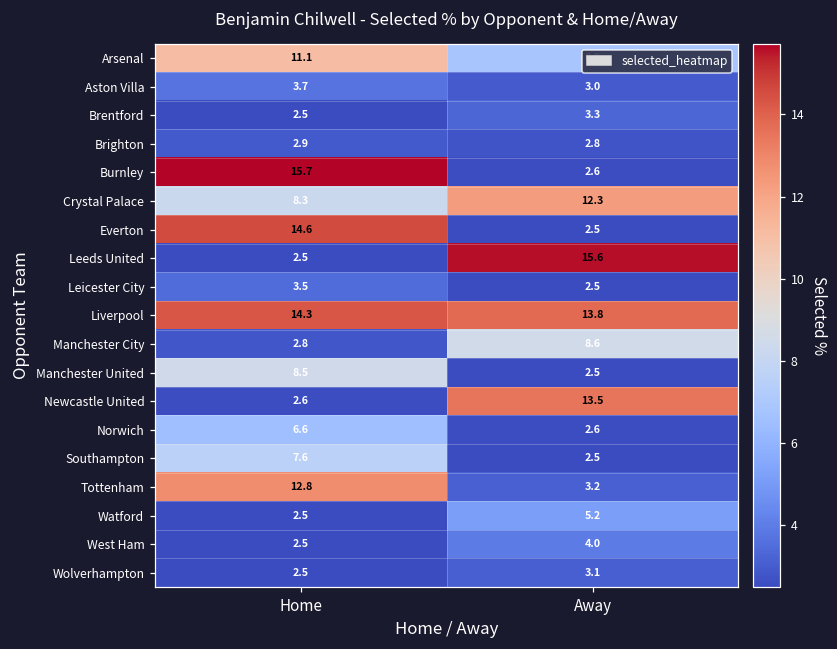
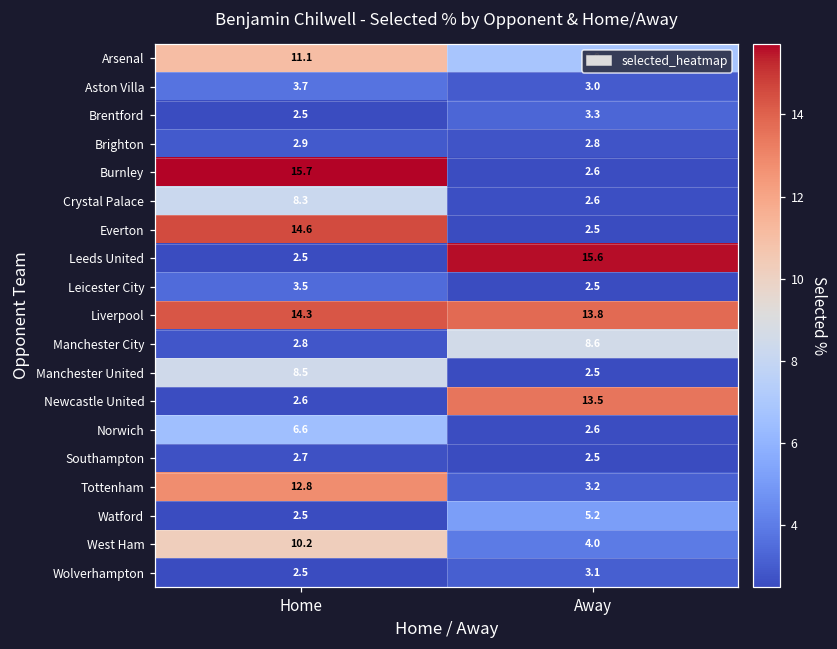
  {
    "Arsenal": {
      "Home": 11.1
    },
    "Aston Villa": {
      "Home": 3.7,
      "Away": 3.0
    },
    "Brentford": {
      "Home": 2.5,
      "Away": 3.3
    },
    "Brighton": {
      "Home": 2.9,
      "Away": 2.8
    },
    "Burnley": {
      "Home": 15.7,
      "Away": 2.6
    },
    "Crystal Palace": {
      "Home": 8.3,
-     "Away": 12.3
+     "Away": 2.6
    },
    "Everton": {
      "Home": 14.6,
      "Away": 2.5
    },
    "Leeds United": {
      "Home": 2.5,
      "Away": 15.6
    },
    "Leicester City": {
      "Home": 3.5,
      "Away": 2.5
    },
    "Liverpool": {
      "Home": 14.3,
      "Away": 13.8
    },
    "Manchester City": {
      "Home": 2.8
    },
    "Manchester United": {
      "Home": 8.5,
      "Away": 2.5
    },
    "Newcastle United": {
      "Home": 2.6,
      "Away": 13.5
    },
    "Norwich": {
      "Home": 6.6,
      "Away": 2.6
    },
    "Southampton": {
-     "Home": 7.6,
+     "Home": 2.7,
      "Away": 2.5
    },
    "Tottenham": {
      "Home": 12.8,
      "Away": 3.2
    },
    "Watford": {
      "Home": 2.5,
      "Away": 5.2
    },
    "West Ham": {
-     "Home": 2.5,
+     "Home": 10.2,
      "Away": 4.0
    },
    "Wolverhampton": {
      "Home": 2.5,
      "Away": 3.1
    }
  }
